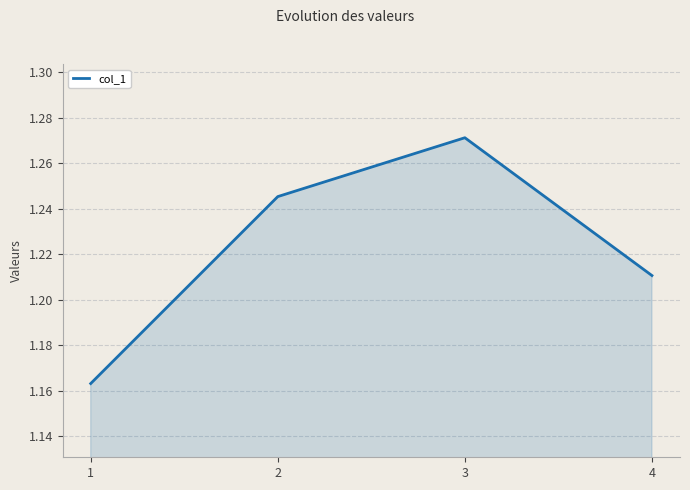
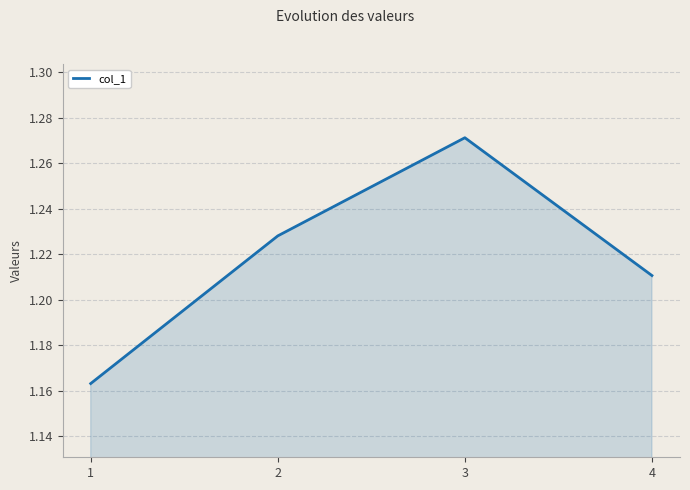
  {
    "1": 1.163,
-   "2": 1.245,
+   "2": 1.228,
    "3": 1.271,
    "4": 1.211
  }
